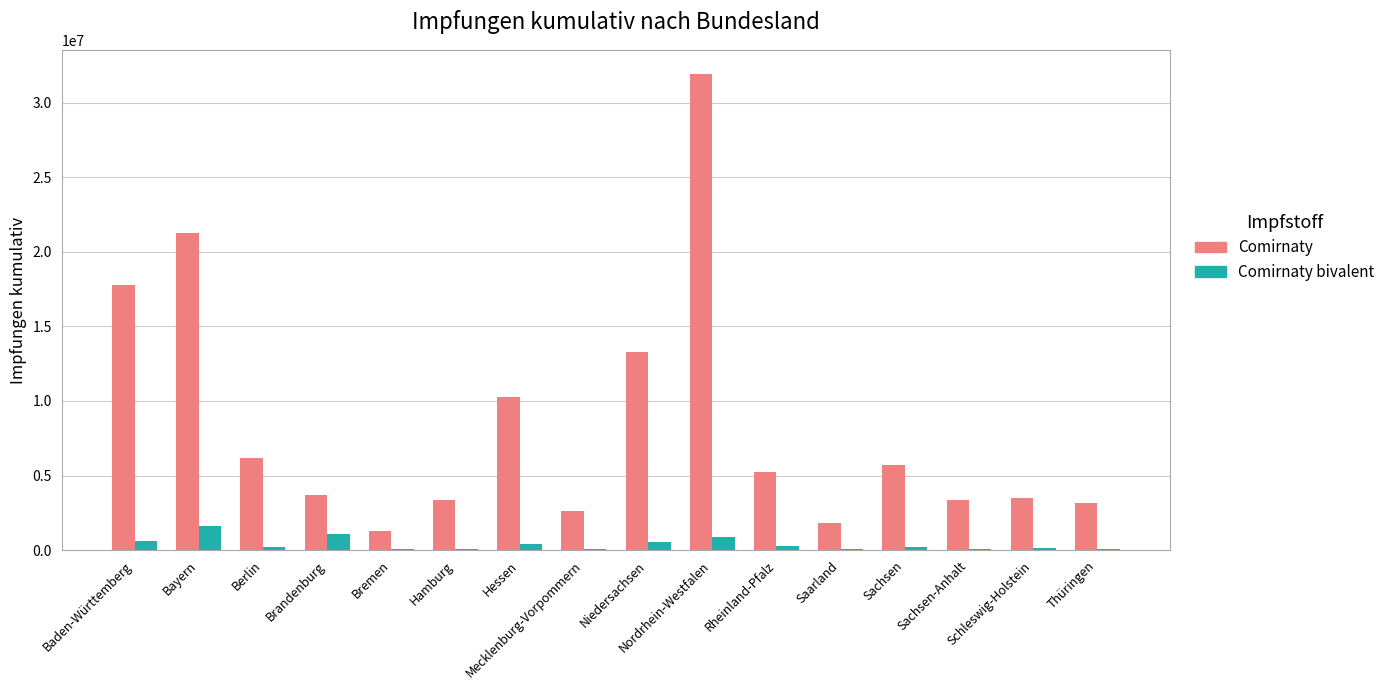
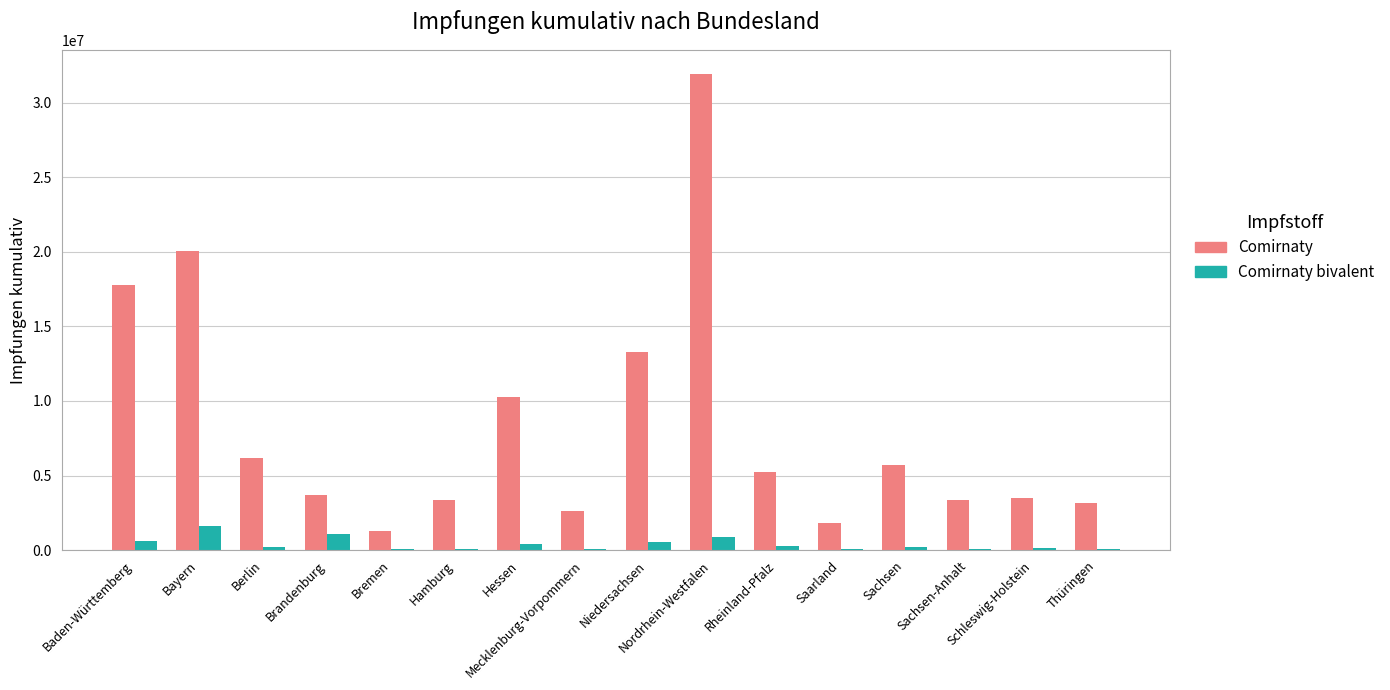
  {
    "Comirnaty": {
      "Baden-Württemberg": 17800000,
-     "Bayern": 21200000,
+     "Bayern": 20000000,
      "Berlin": 6200000,
      "Brandenburg": 3700000,
      "Bremen": 1300000,
      "Hamburg": 3400000,
      "Hessen": 10300000,
      "Mecklenburg-Vorpommern": 2600000,
      "Niedersachsen": 13300000,
      "Nordrhein-Westfalen": 31900000,
      "Rheinland-Pfalz": 5200000,
      "Saarland": 1800000,
      "Sachsen": 5700000,
      "Sachsen-Anhalt": 3300000,
      "Schleswig-Holstein": 3500000,
      "Thüringen": 3200000
    },
    "Comirnaty bivalent": {
      "Baden-Württemberg": 600000,
      "Bayern": 1600000,
      "Berlin": 200000,
      "Brandenburg": 1100000,
      "Hessen": 400000,
      "Niedersachsen": 500000,
      "Nordrhein-Westfalen": 900000,
      "Rheinland-Pfalz": 300000,
      "Sachsen": 200000
    }
  }
